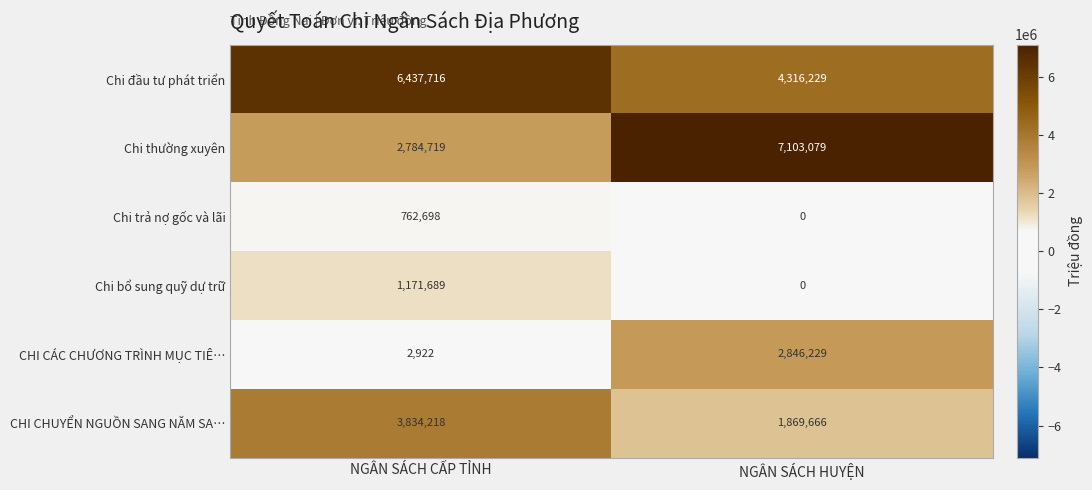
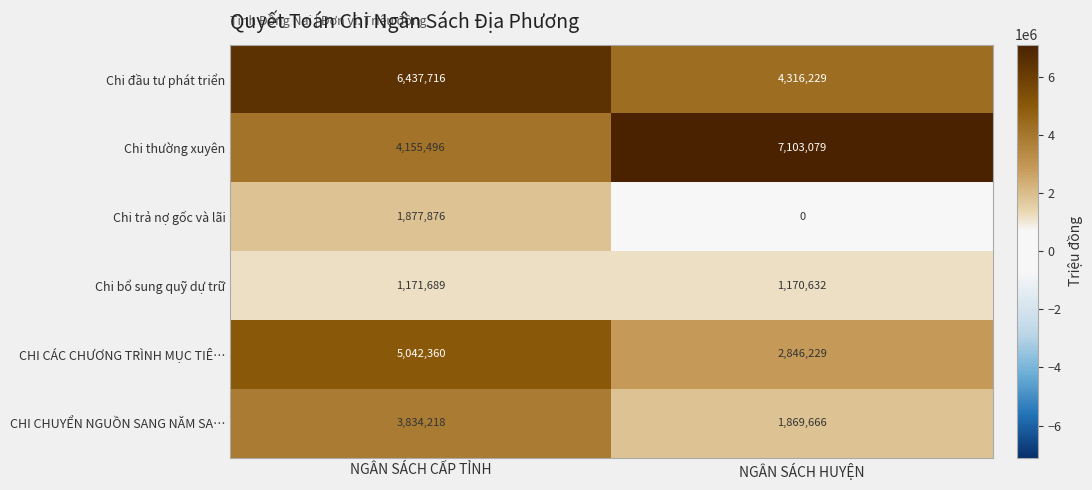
  {
    "Chi đầu tư phát triển": {
      "NGÂN SÁCH CẤP TỈNH": "6,437,716",
      "NGÂN SÁCH HUYỆN": "4,316,229"
    },
    "Chi thường xuyên": {
-     "NGÂN SÁCH CẤP TỈNH": "2,784,719",
+     "NGÂN SÁCH CẤP TỈNH": "4,155,496",
      "NGÂN SÁCH HUYỆN": "7,103,079"
    },
    "Chi trả nợ gốc và lãi": {
-     "NGÂN SÁCH CẤP TỈNH": "762,698",
+     "NGÂN SÁCH CẤP TỈNH": "1,877,876",
      "NGÂN SÁCH HUYỆN": "0"
    },
    "Chi bổ sung quỹ dự trữ": {
      "NGÂN SÁCH CẤP TỈNH": "1,171,689",
-     "NGÂN SÁCH HUYỆN": "0"
+     "NGÂN SÁCH HUYỆN": "1,170,632"
    },
    "CHI CÁC CHƯƠNG TRÌNH MỤC TIÊ…": {
-     "NGÂN SÁCH CẤP TỈNH": "2,922",
+     "NGÂN SÁCH CẤP TỈNH": "5,042,360",
      "NGÂN SÁCH HUYỆN": "2,846,229"
    },
    "CHI CHUYỂN NGUỒN SANG NĂM SA…": {
      "NGÂN SÁCH CẤP TỈNH": "3,834,218",
      "NGÂN SÁCH HUYỆN": "1,869,666"
    }
  }
